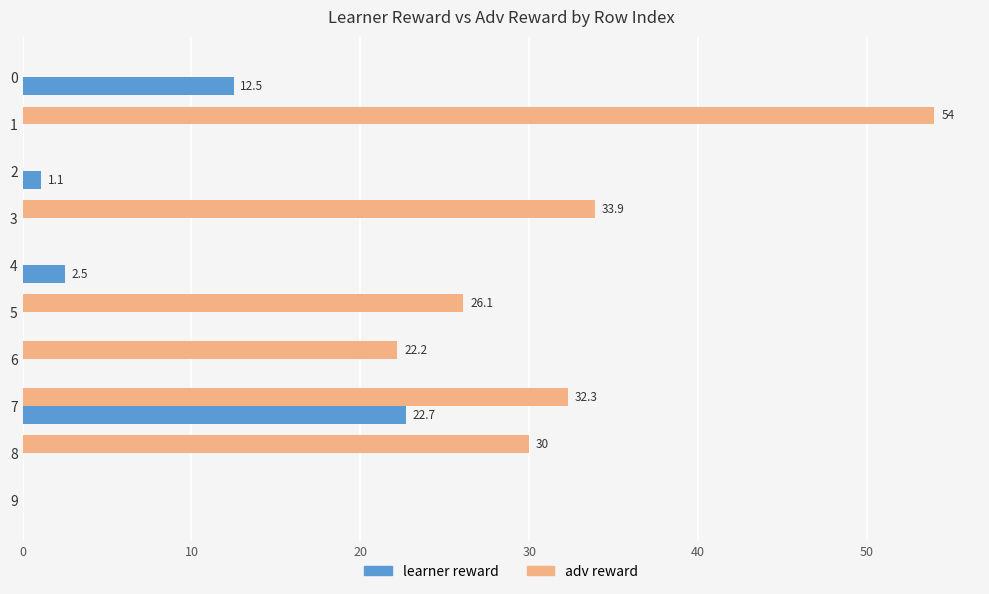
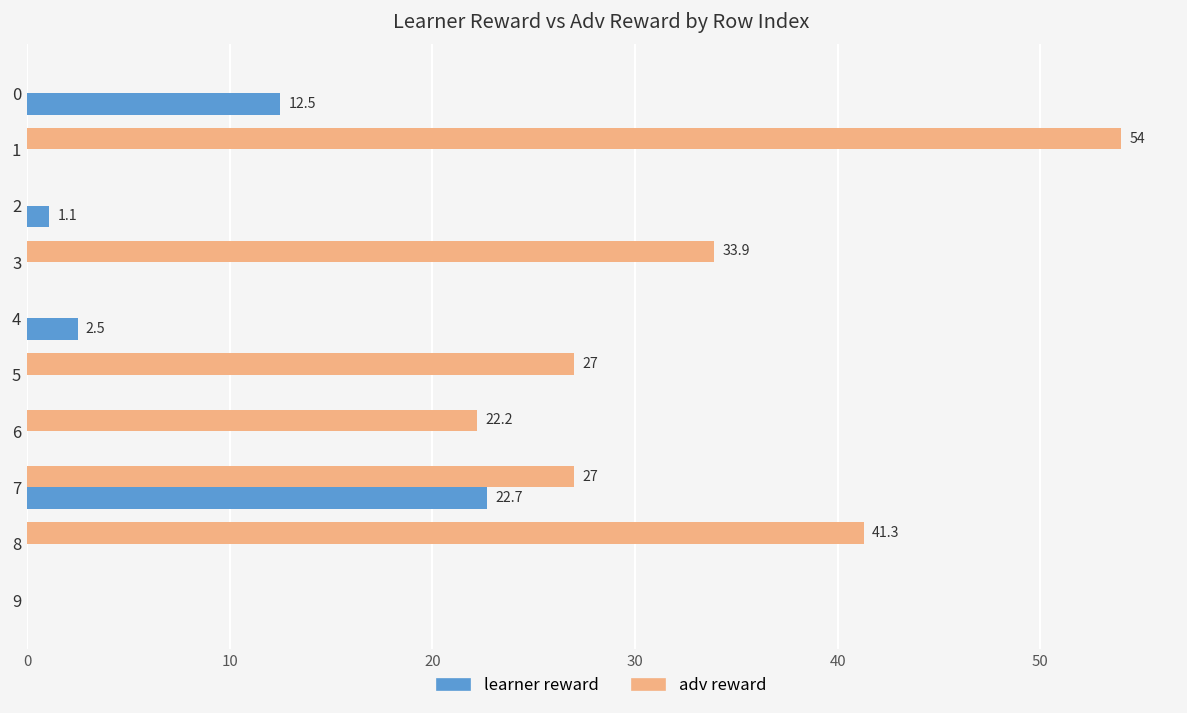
  {
    "learner reward": {
      "0": 12.5,
      "2": 1.1,
      "4": 2.5,
      "7": 22.7
    },
    "adv reward": {
      "1": 54,
      "3": 33.9,
-     "5": 26.1,
+     "5": 27,
      "6": 22.2,
-     "7": 32.3,
-     "8": 30
+     "7": 27,
+     "8": 41.3
    }
  }
